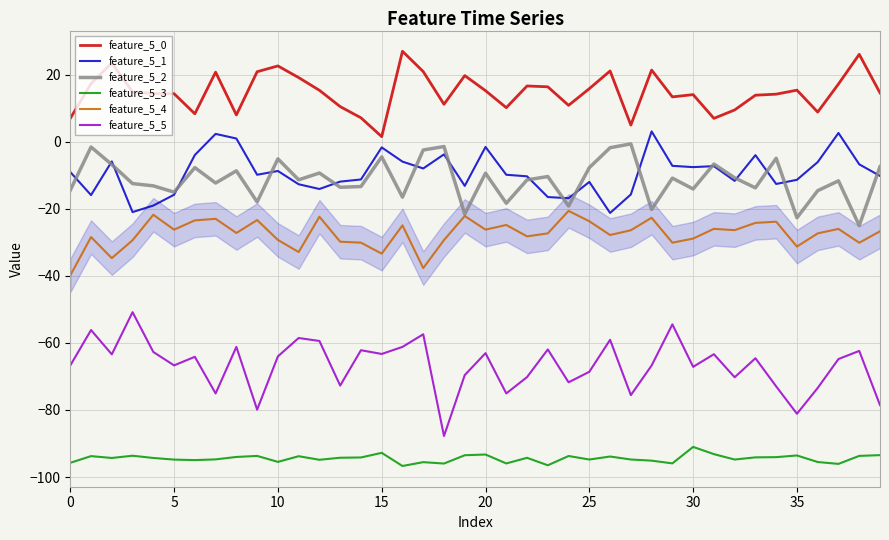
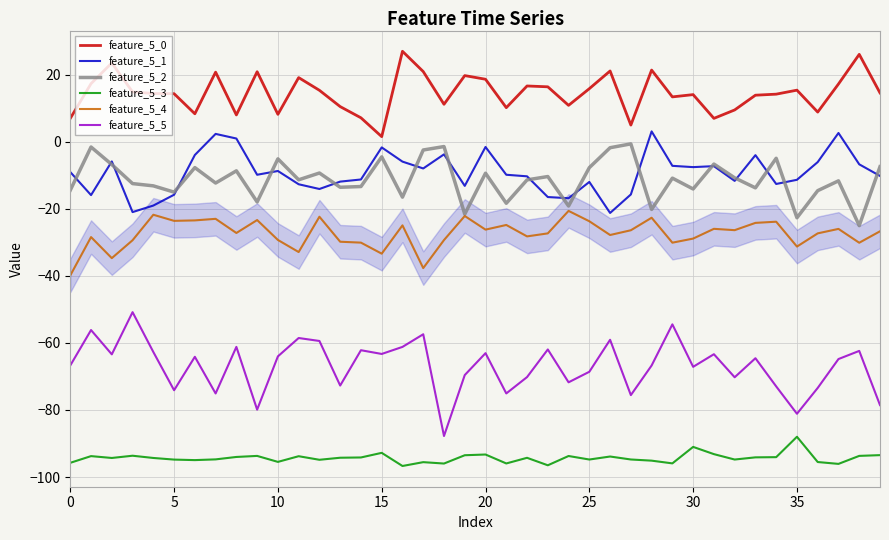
  {
    "feature_5_0": {
      "0": 7,
      "5": 14,
-     "10": 23,
+     "10": 8,
      "15": 1,
-     "20": 15,
+     "20": 19,
      "25": 16,
      "30": 14,
      "35": 15
    },
    "feature_5_2": {
      "0": -14,
      "5": -15,
      "10": -5,
      "15": -5,
      "20": -9,
      "25": -8,
      "30": -14,
      "35": -23
    },
    "feature_5_3": {
      "0": -96,
      "5": -95,
      "10": -95,
      "15": -93,
      "20": -93,
      "25": -95,
      "30": -91,
-     "35": -94
+     "35": -88
    },
    "feature_5_4": {
      "0": -40,
-     "5": -26,
+     "5": -24,
      "10": -29,
      "15": -33,
      "20": -26,
      "25": -24,
      "30": -29,
      "35": -31
    },
    "feature_5_5": {
      "0": -67,
-     "5": -67,
+     "5": -74,
      "10": -64,
      "15": -63,
      "20": -63,
      "25": -69,
      "30": -67,
      "35": -81
    }
  }
